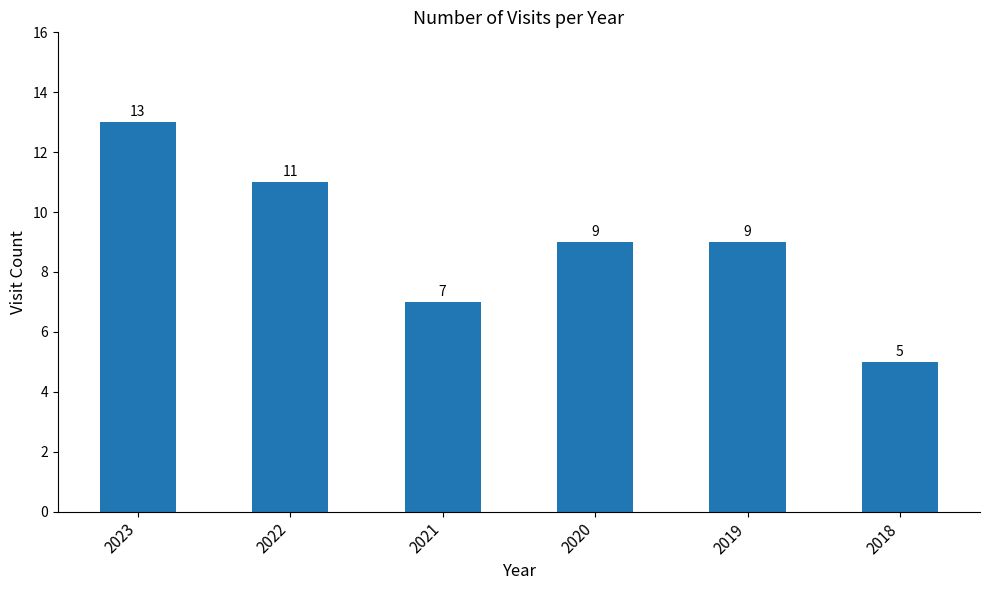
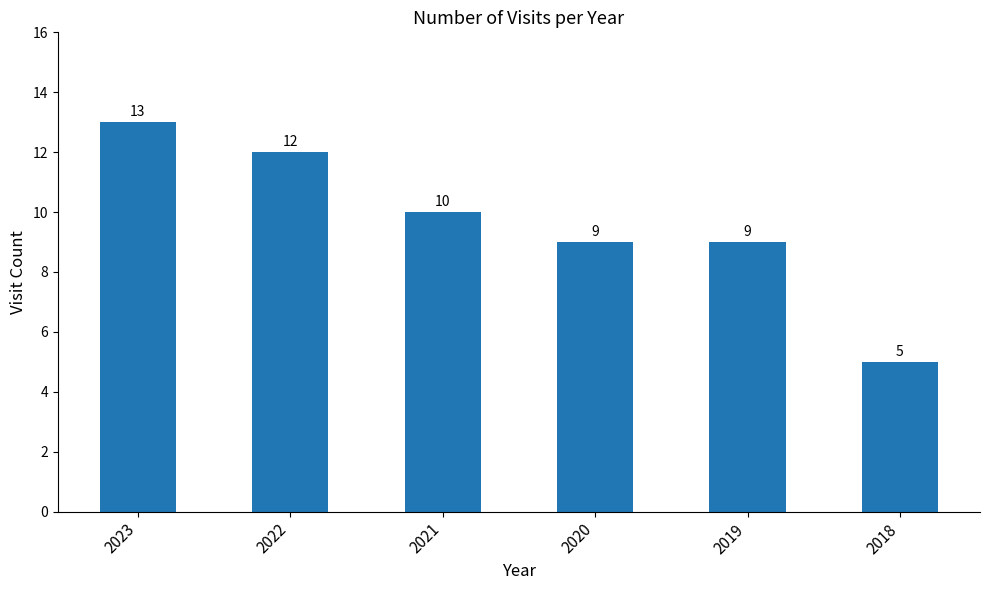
  {
    "2023": 13,
-   "2022": 11,
-   "2021": 7,
+   "2022": 12,
+   "2021": 10,
    "2020": 9,
    "2019": 9,
    "2018": 5
  }
